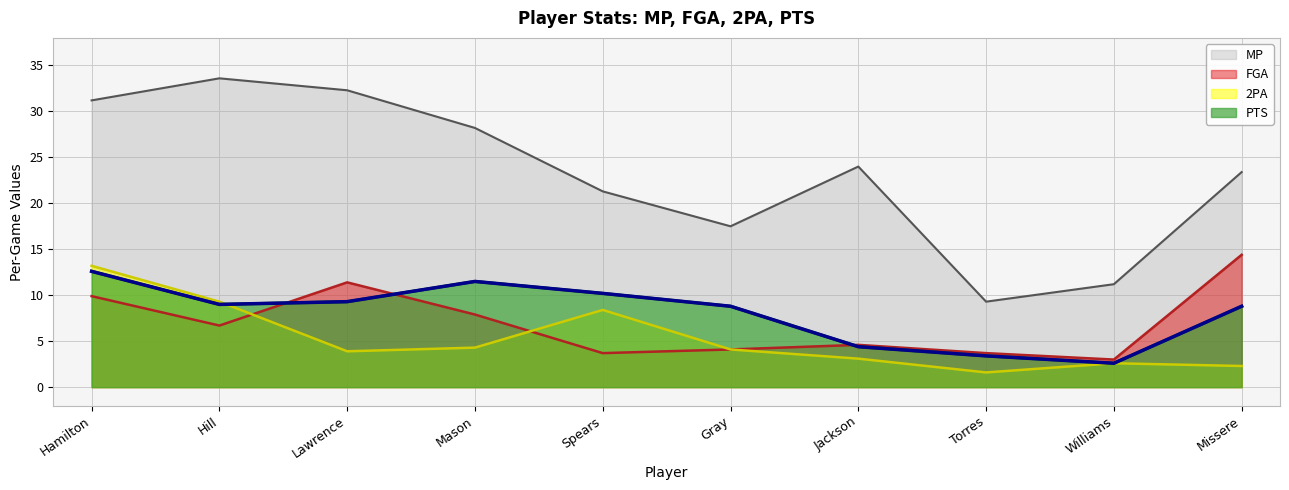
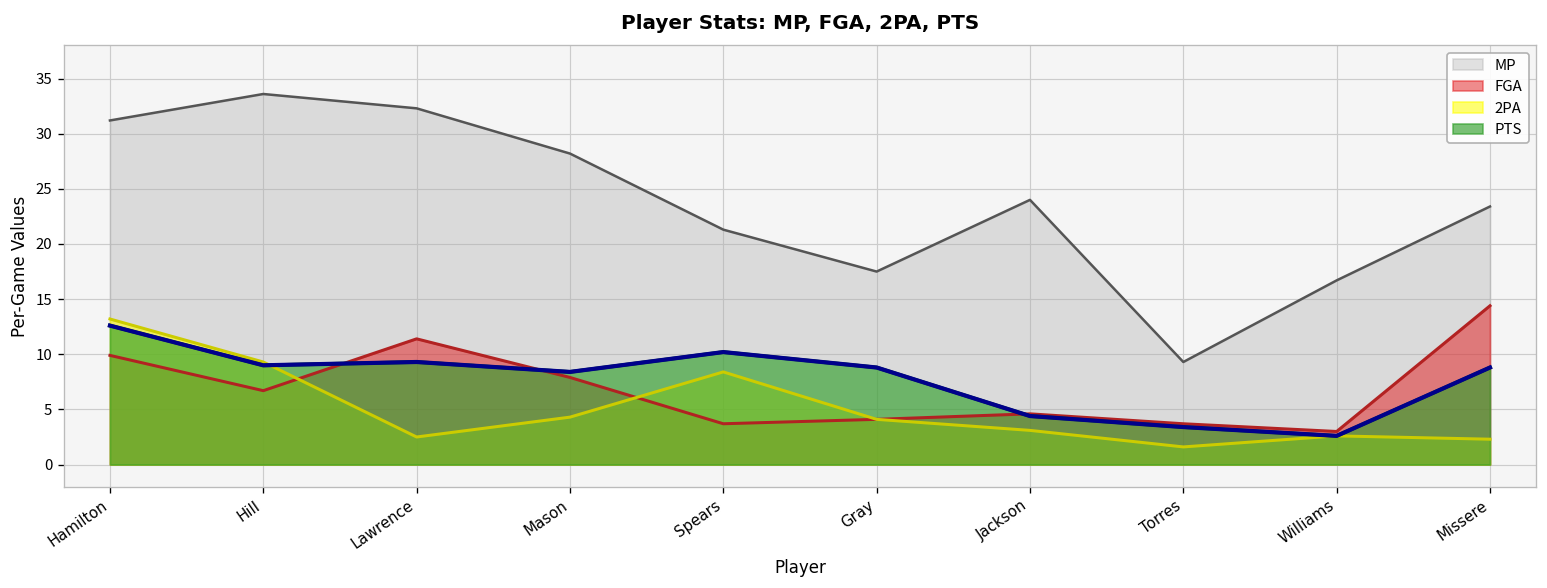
  {
    "MP": {
      "Hamilton": 31,
      "Hill": 34,
      "Lawrence": 32,
      "Mason": 28,
      "Spears": 21,
      "Gray": 18,
      "Jackson": 24,
      "Torres": 9,
-     "Williams": 11,
+     "Williams": 17,
      "Missere": 23
    },
    "FGA": {
      "Hamilton": 10,
      "Hill": 7,
      "Lawrence": 11,
      "Mason": 8,
      "Spears": 4,
      "Torres": 4,
      "Williams": 3,
      "Missere": 14
    },
    "2PA": {
      "Hamilton": 13,
      "Hill": 9,
-     "Lawrence": 4,
+     "Lawrence": 3,
      "Mason": 4,
      "Spears": 8,
      "Jackson": 3,
      "Torres": 2,
      "Missere": 2
    },
    "PTS": {
      "Hamilton": 13,
      "Hill": 9,
      "Lawrence": 9,
-     "Mason": 12,
+     "Mason": 8,
      "Spears": 10,
      "Gray": 9,
      "Torres": 3,
      "Missere": 9
    }
  }
